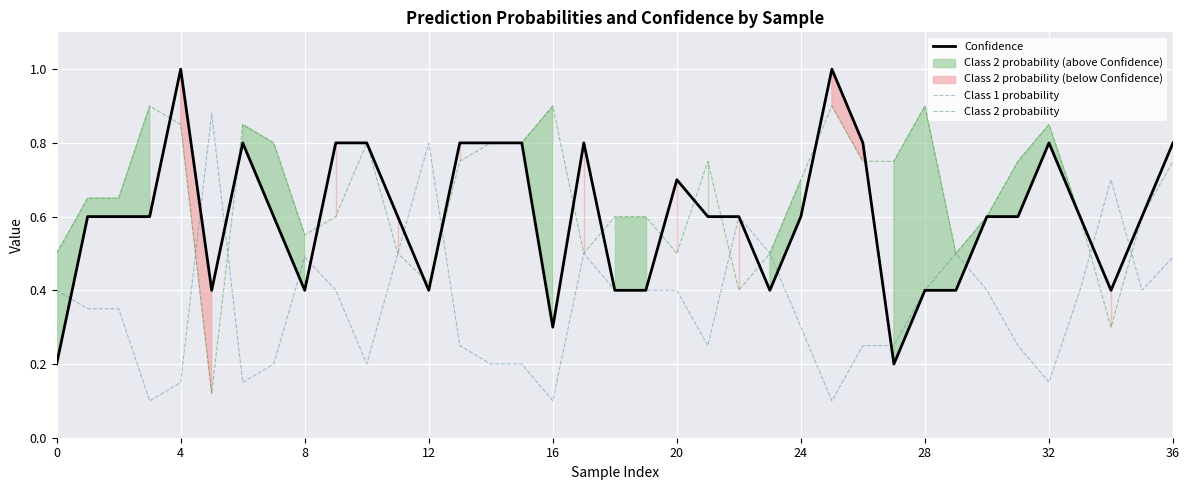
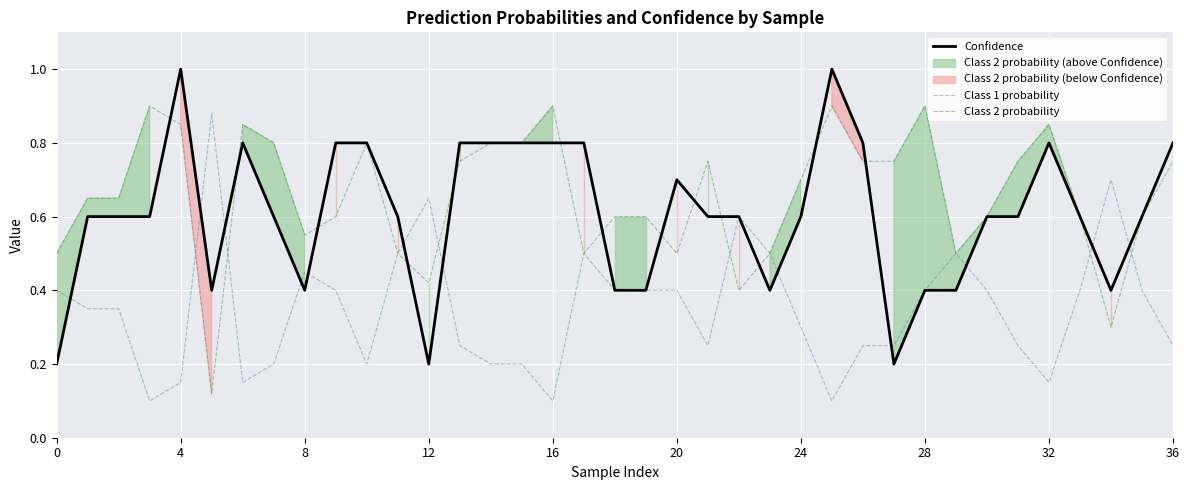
  {
    "Confidence": {
      "0": 0.2,
      "4": 1.0,
      "8": 0.4,
-     "12": 0.4,
-     "16": 0.3,
+     "12": 0.2,
+     "16": 0.8,
      "20": 0.7,
      "24": 0.6,
      "32": 0.8,
      "36": 0.8
    },
    "Class 1 probability": {
      "0": 0.40,
      "4": 0.15,
-     "8": 0.49,
-     "12": 0.80,
+     "8": 0.45,
+     "12": 0.65,
      "16": 0.10,
      "20": 0.40,
      "24": 0.30,
      "32": 0.15,
-     "36": 0.49
+     "36": 0.25
    },
    "Class 2 probability": {
      "0": 0.50,
      "4": 0.85,
      "8": 0.55,
      "12": 0.42,
      "16": 0.90,
      "20": 0.50,
      "24": 0.70,
      "28": 0.90,
      "32": 0.85,
      "36": 0.75
    }
  }
